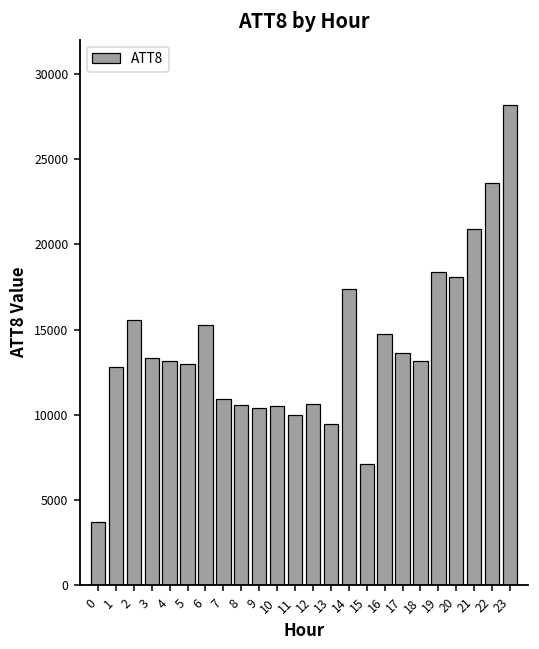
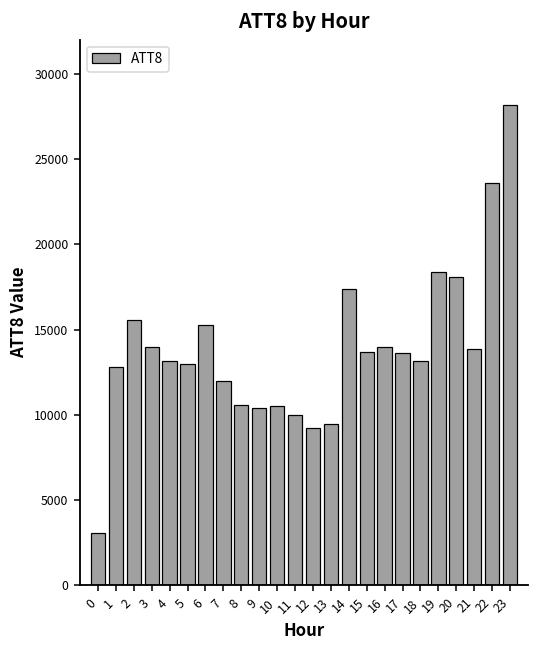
  {
-   "0": 3700,
+   "0": 3100,
    "1": 12800,
    "2": 15600,
-   "3": 13300,
+   "3": 14000,
    "4": 13200,
    "5": 13000,
    "6": 15300,
-   "7": 10900,
+   "7": 12000,
    "8": 10600,
    "9": 10400,
    "10": 10500,
    "11": 10000,
-   "12": 10600,
+   "12": 9200,
    "13": 9500,
    "14": 17400,
-   "15": 7100,
-   "16": 14700,
+   "15": 13700,
+   "16": 14000,
    "17": 13600,
    "18": 13200,
    "19": 18400,
    "20": 18100,
-   "21": 20900,
+   "21": 13900,
    "22": 23600,
    "23": 28200
  }
